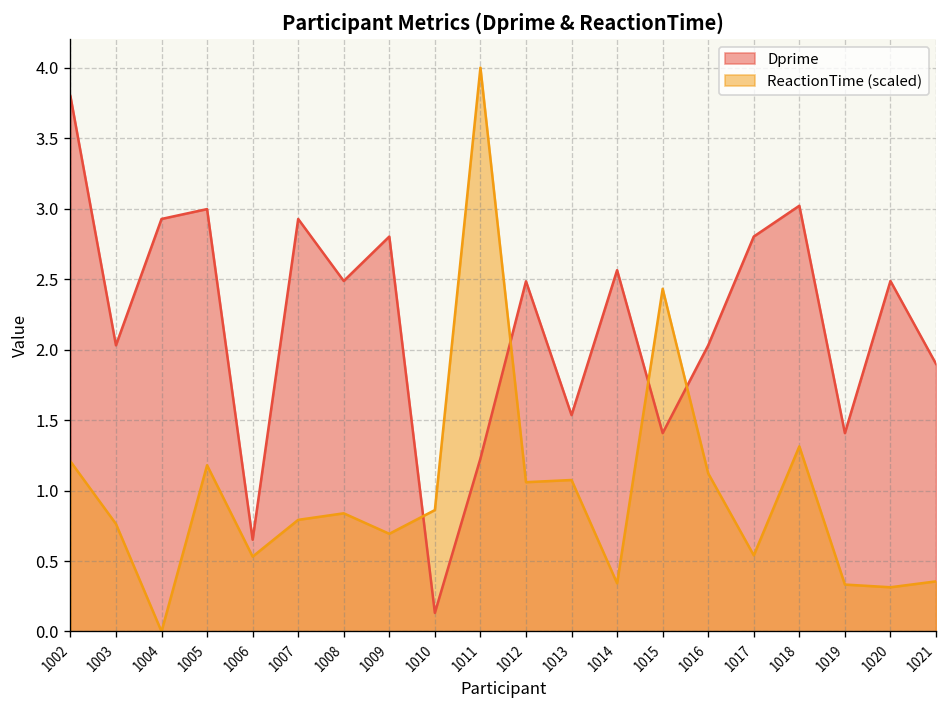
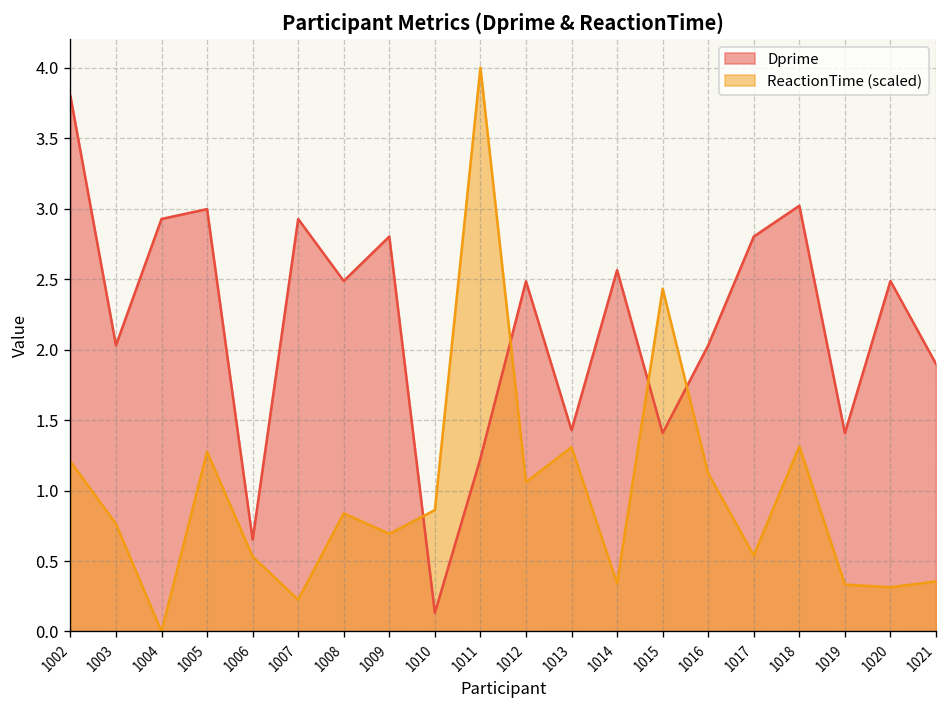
  {
    "Dprime": {
      "1002": 3.80,
      "1003": 2.03,
      "1004": 2.93,
      "1005": 3.00,
      "1006": 0.65,
      "1007": 2.93,
      "1008": 2.49,
      "1009": 2.80,
      "1010": 0.13,
      "1011": 1.23,
      "1012": 2.48,
-     "1013": 1.53,
+     "1013": 1.43,
      "1014": 2.56,
      "1015": 1.41,
      "1016": 2.03,
      "1017": 2.80,
      "1018": 3.02,
      "1019": 1.41,
      "1020": 2.49,
      "1021": 1.90
    },
    "ReactionTime (scaled)": {
      "1002": 1.21,
      "1003": 0.76,
      "1004": 0.00,
-     "1005": 1.18,
+     "1005": 1.28,
      "1006": 0.53,
-     "1007": 0.79,
+     "1007": 0.23,
      "1008": 0.84,
      "1009": 0.69,
      "1010": 0.86,
      "1011": 4.00,
      "1012": 1.06,
-     "1013": 1.07,
+     "1013": 1.31,
      "1014": 0.34,
      "1015": 2.43,
      "1016": 1.12,
      "1017": 0.54,
      "1018": 1.31,
      "1019": 0.33,
      "1020": 0.31,
      "1021": 0.36
    }
  }
